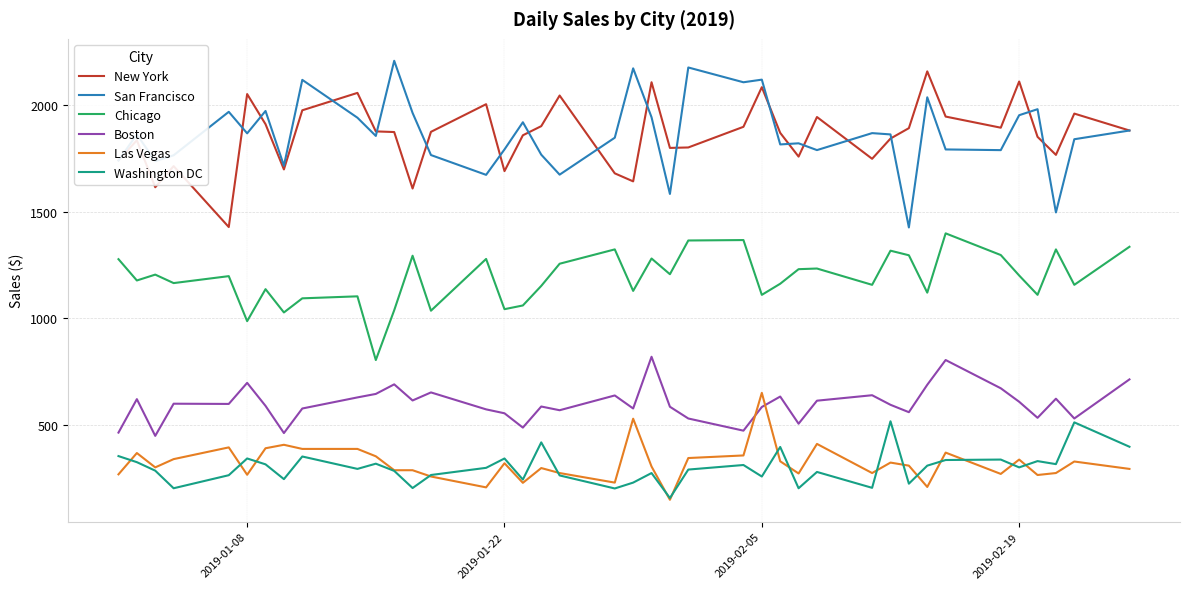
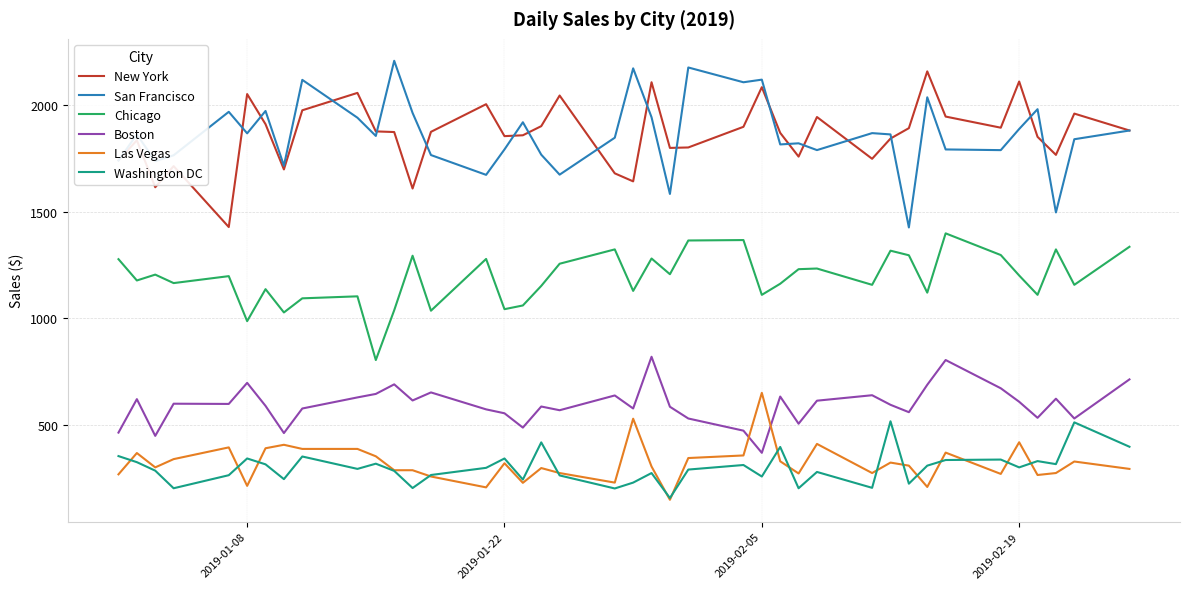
  {
    "New York": {
      "2019-01-08": 2050,
-     "2019-01-22": 1690,
+     "2019-01-22": 1850,
      "2019-02-05": 2080,
      "2019-02-19": 2110
    },
    "San Francisco": {
      "2019-01-08": 1870,
      "2019-01-22": 1790,
      "2019-02-05": 2120,
-     "2019-02-19": 1950
+     "2019-02-19": 1890
    },
    "Boston": {
      "2019-01-08": 700,
      "2019-01-22": 560,
-     "2019-02-05": 590,
+     "2019-02-05": 370,
      "2019-02-19": 610
    },
    "Las Vegas": {
-     "2019-01-08": 270,
+     "2019-01-08": 220,
      "2019-01-22": 320,
      "2019-02-05": 650,
-     "2019-02-19": 340
+     "2019-02-19": 420
    }
  }
